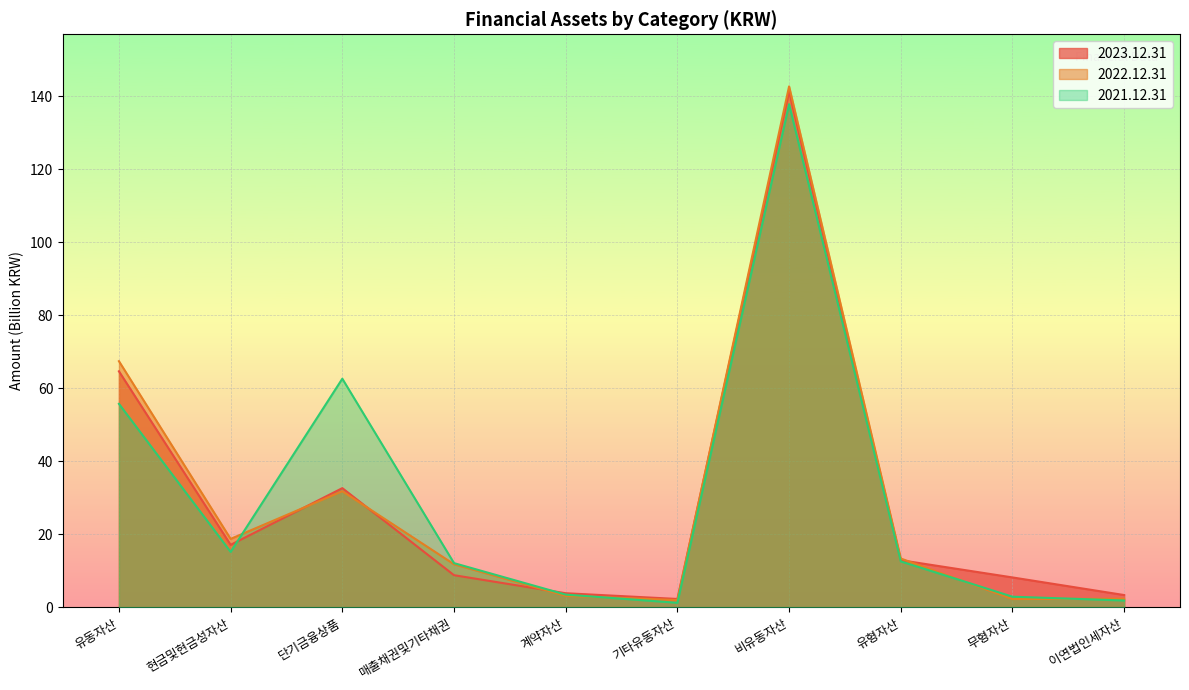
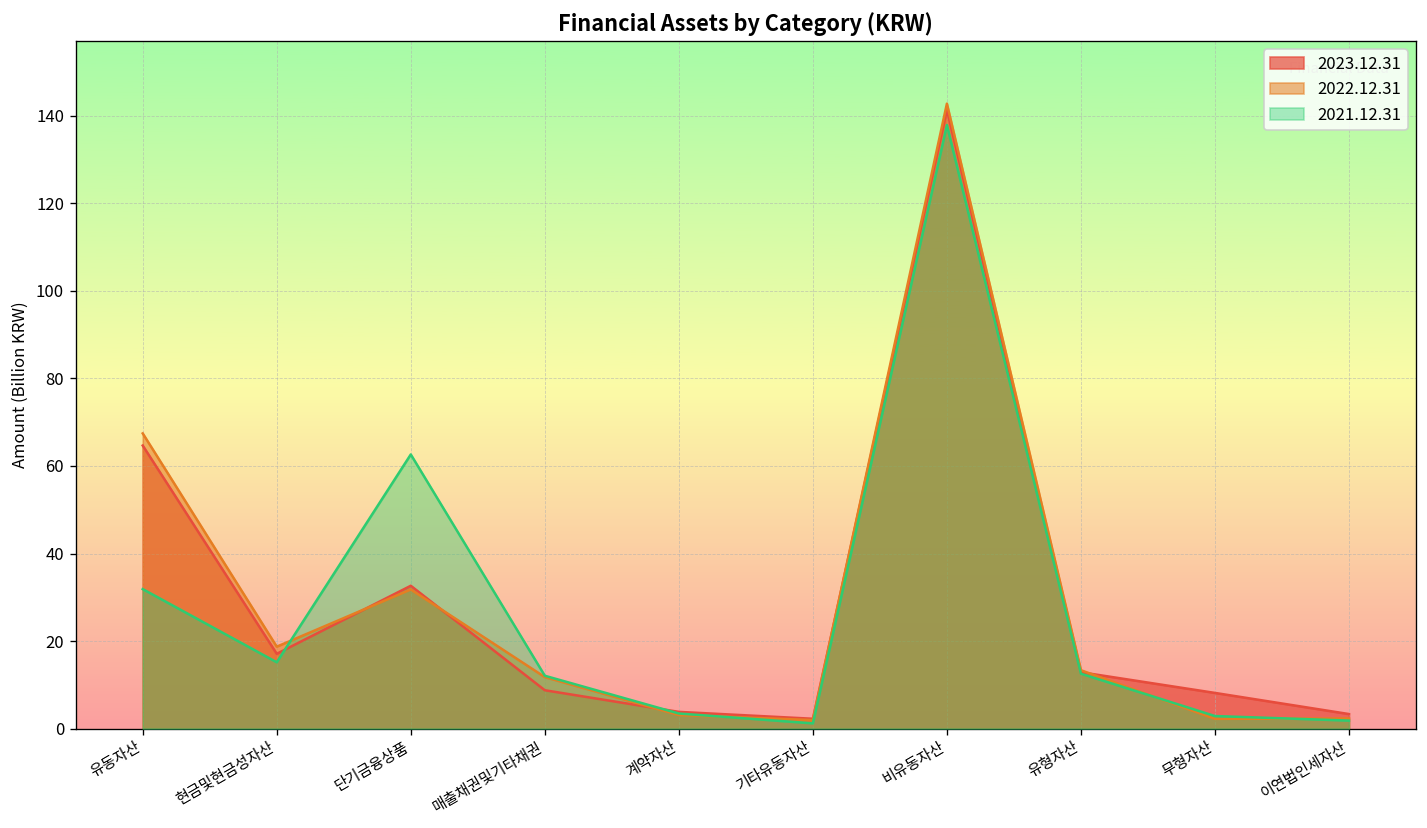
  {
    "2021.12.31": {
-     "유동자산": 56,
+     "유동자산": 32,
      "현금및현금성자산": 15,
      "단기금융상품": 63,
      "기타유동자산": 1,
      "비유동자산": 138
    }
  }
